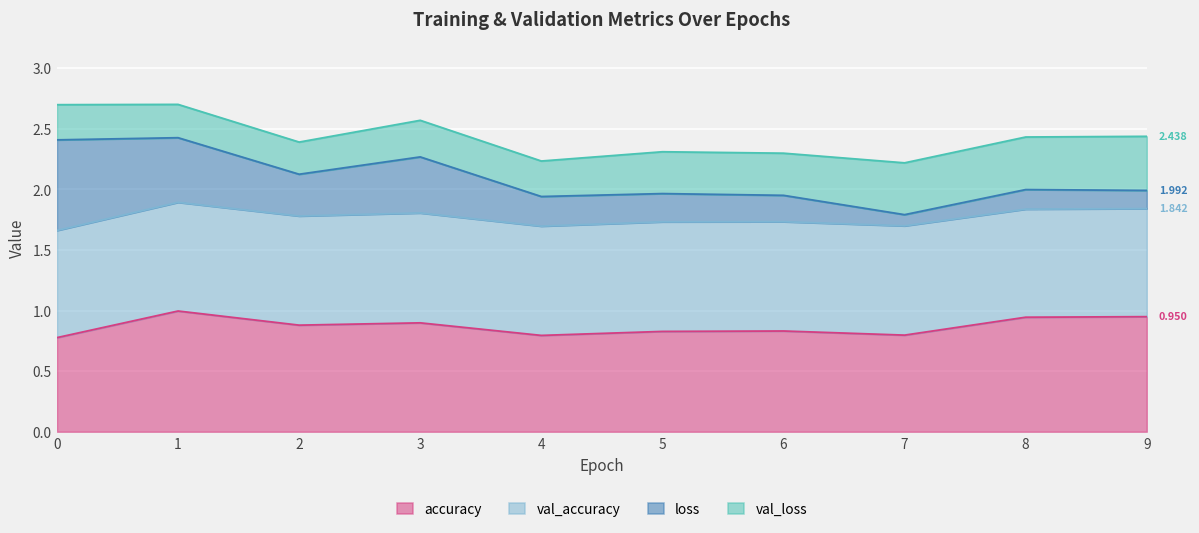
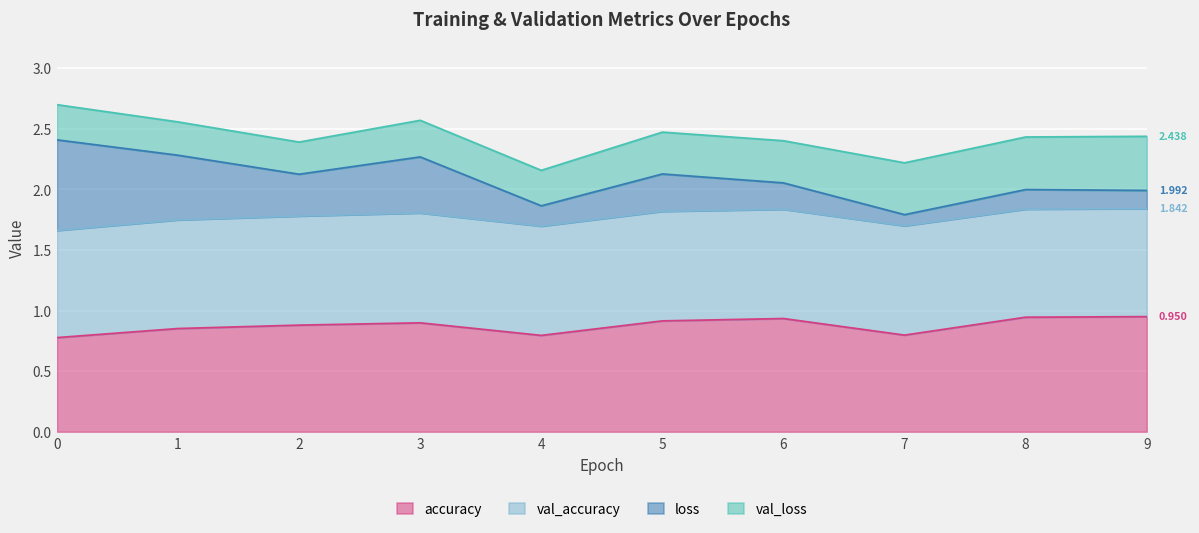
  {
    "accuracy": {
      "0": 0.78,
-     "1": 1.00,
+     "1": 0.85,
      "2": 0.88,
      "3": 0.90,
      "4": 0.79,
-     "5": 0.83,
-     "6": 0.83,
+     "5": 0.91,
+     "6": 0.93,
      "7": 0.80,
      "8": 0.94
    },
    "loss": {
      "0": 0.75,
      "1": 0.53,
      "2": 0.34,
      "3": 0.46,
-     "4": 0.24,
-     "5": 0.23,
+     "4": 0.17,
+     "5": 0.31,
      "6": 0.22,
      "7": 0.09,
      "8": 0.16
    }
  }
